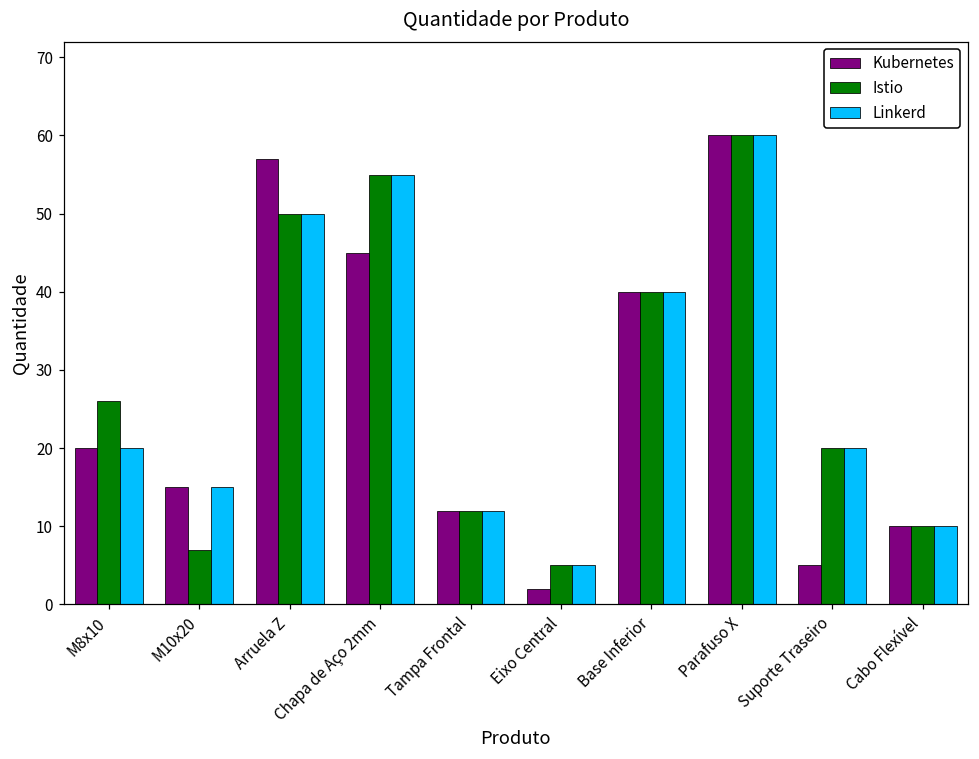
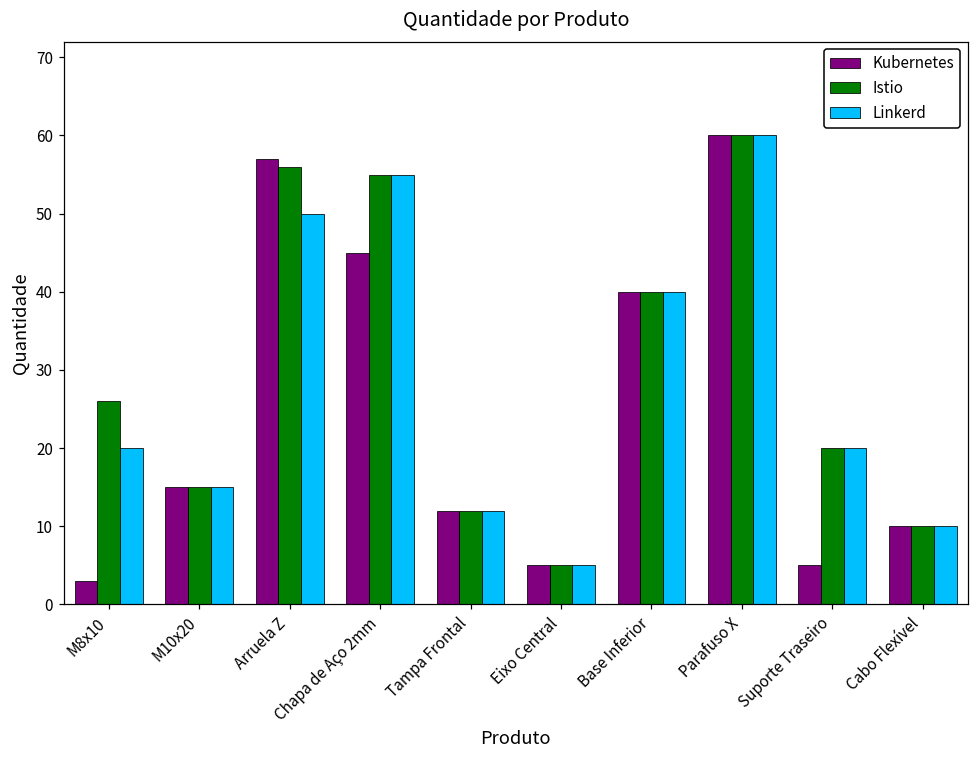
  {
    "Kubernetes": {
-     "M8x10": 20,
+     "M8x10": 3,
      "M10x20": 15,
      "Arruela Z": 57,
      "Chapa de Aço 2mm": 45,
      "Tampa Frontal": 12,
-     "Eixo Central": 2,
+     "Eixo Central": 5,
      "Base Inferior": 40,
      "Parafuso X": 60,
      "Suporte Traseiro": 5,
      "Cabo Flexível": 10
    },
    "Istio": {
      "M8x10": 26,
-     "M10x20": 7,
-     "Arruela Z": 50,
+     "M10x20": 15,
+     "Arruela Z": 56,
      "Chapa de Aço 2mm": 55,
      "Tampa Frontal": 12,
      "Eixo Central": 5,
      "Base Inferior": 40,
      "Parafuso X": 60,
      "Suporte Traseiro": 20,
      "Cabo Flexível": 10
    },
    "Linkerd": {
      "M8x10": 20,
      "M10x20": 15,
      "Arruela Z": 50,
      "Chapa de Aço 2mm": 55,
      "Tampa Frontal": 12,
      "Eixo Central": 5,
      "Base Inferior": 40,
      "Parafuso X": 60,
      "Suporte Traseiro": 20,
      "Cabo Flexível": 10
    }
  }
